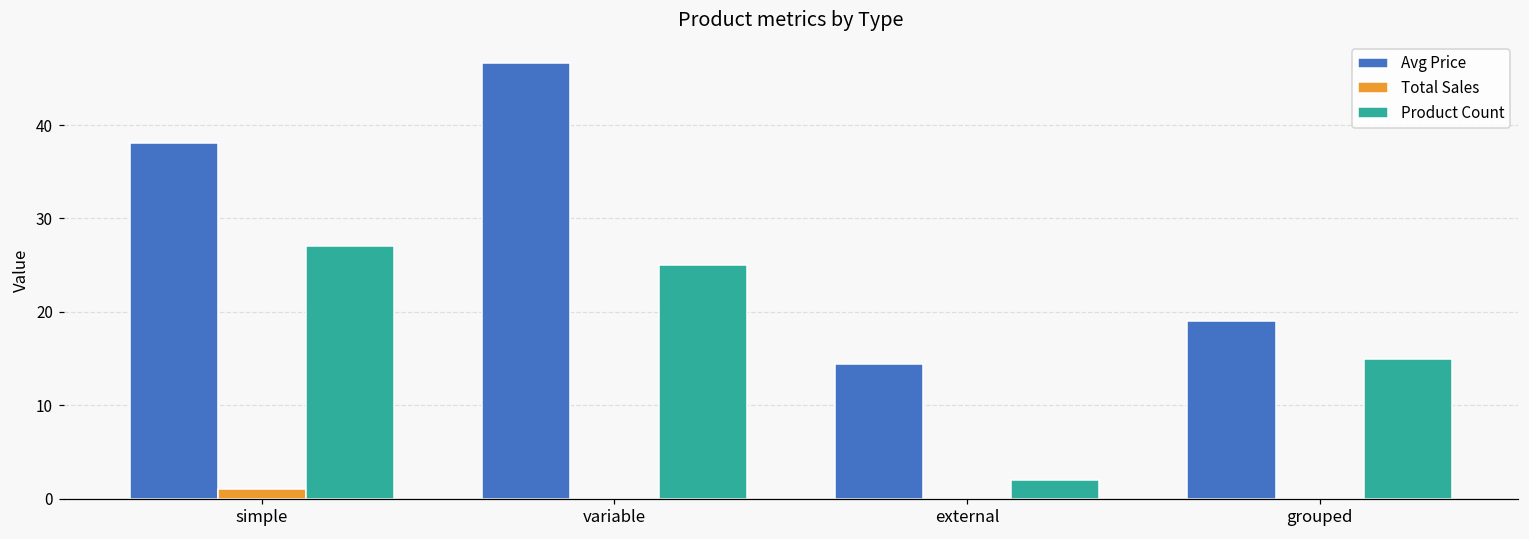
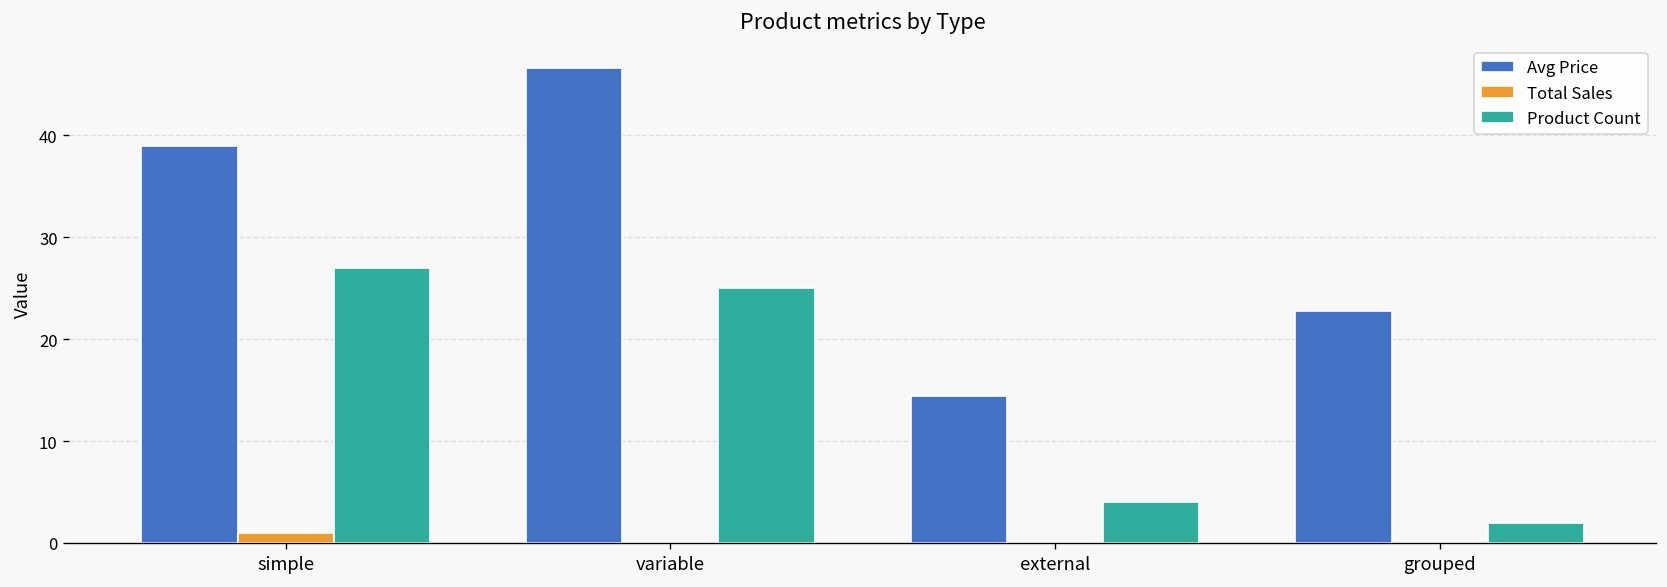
  {
    "Avg Price": {
-     "simple": 38,
+     "simple": 39,
      "variable": 47,
      "external": 14,
-     "grouped": 19
+     "grouped": 23
    },
    "Total Sales": {
      "simple": 1,
      "variable": 0,
      "external": 0,
      "grouped": 0
    },
    "Product Count": {
      "simple": 27,
      "variable": 25,
-     "external": 2,
-     "grouped": 15
+     "external": 4,
+     "grouped": 2
    }
  }
